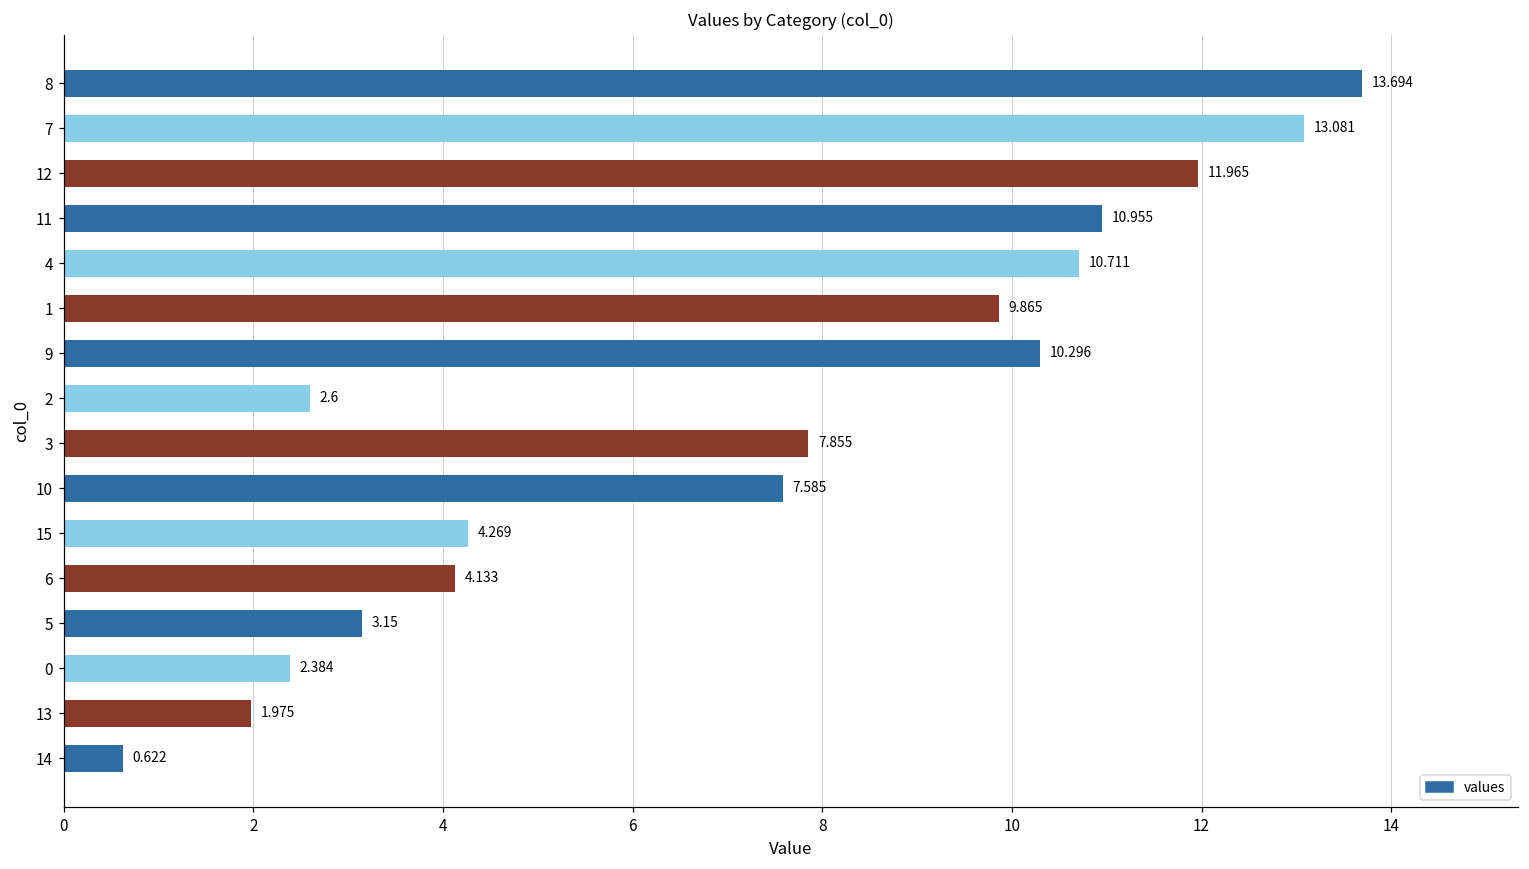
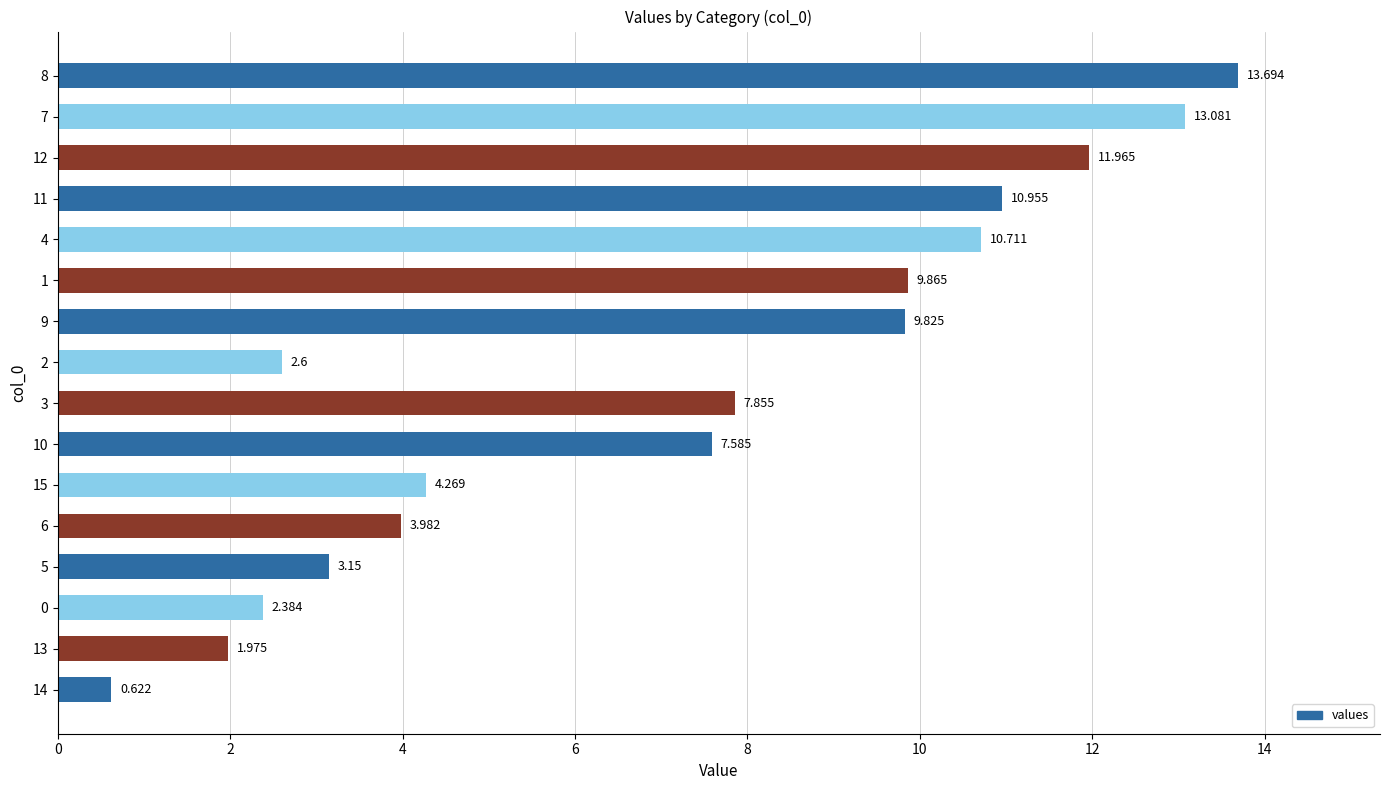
  {
    "8": 13.694,
    "7": 13.081,
    "12": 11.965,
    "11": 10.955,
    "4": 10.711,
    "1": 9.865,
-   "9": 10.296,
+   "9": 9.825,
    "2": 2.6,
    "3": 7.855,
    "10": 7.585,
    "15": 4.269,
-   "6": 4.133,
+   "6": 3.982,
    "5": 3.15,
    "0": 2.384,
    "13": 1.975,
    "14": 0.622
  }
